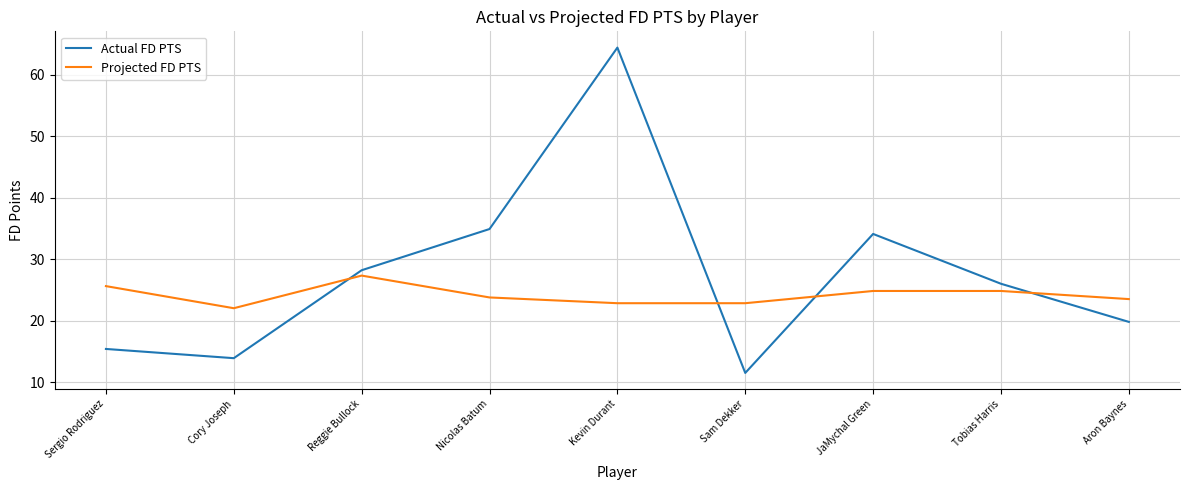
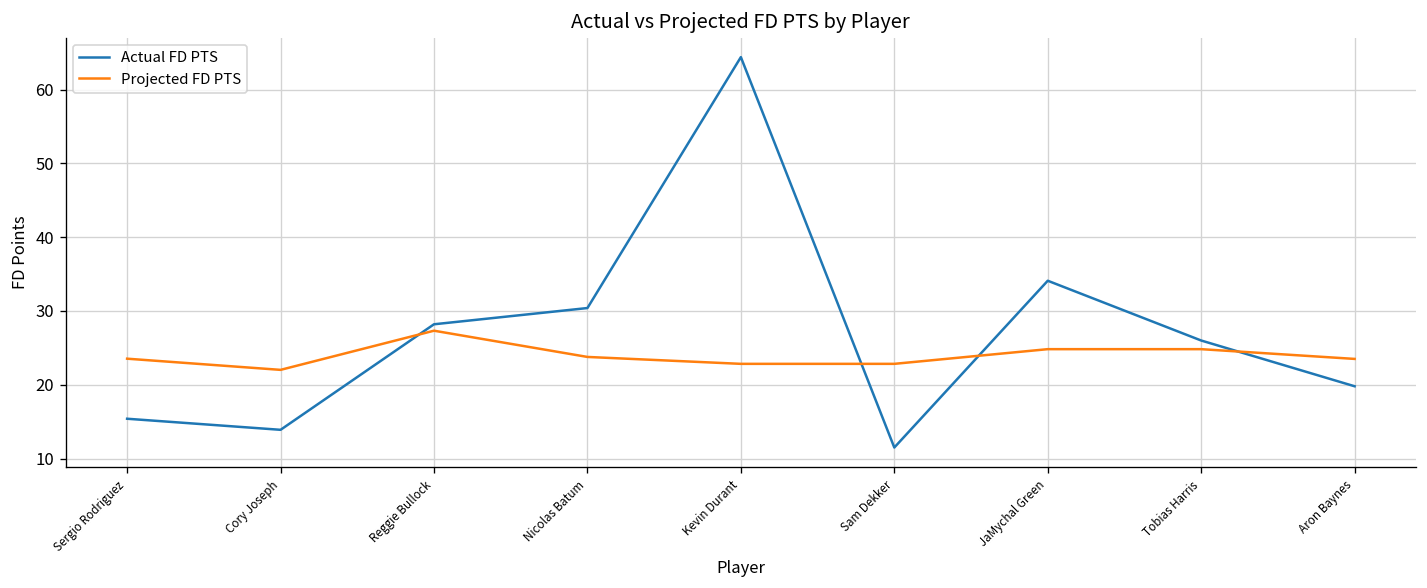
  {
    "Actual FD PTS": {
      "Sergio Rodriguez": 15,
      "Cory Joseph": 14,
      "Reggie Bullock": 28,
-     "Nicolas Batum": 35,
+     "Nicolas Batum": 30,
      "Kevin Durant": 64,
      "Sam Dekker": 12,
      "JaMychal Green": 34,
      "Tobias Harris": 26,
      "Aron Baynes": 20
    },
    "Projected FD PTS": {
-     "Sergio Rodriguez": 26,
+     "Sergio Rodriguez": 24,
      "Cory Joseph": 22,
      "Reggie Bullock": 27,
      "Nicolas Batum": 24,
      "Kevin Durant": 23,
      "Sam Dekker": 23,
      "JaMychal Green": 25,
      "Tobias Harris": 25,
      "Aron Baynes": 24
    }
  }
